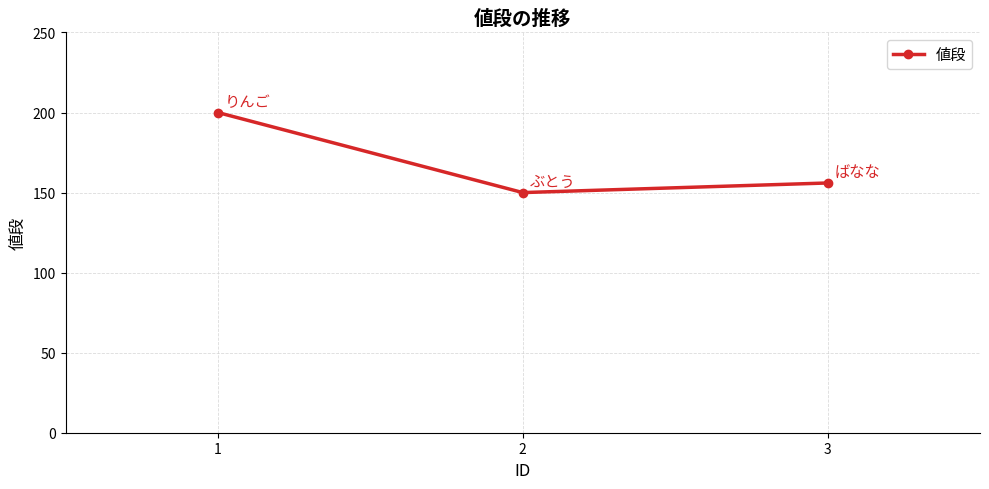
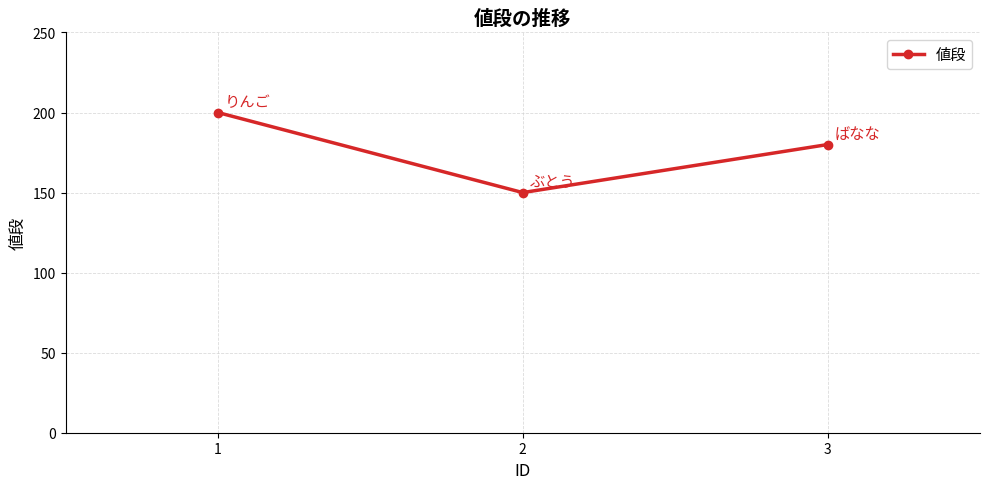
  {
    "1": 200,
    "2": 150,
-   "3": 156
+   "3": 180
  }
